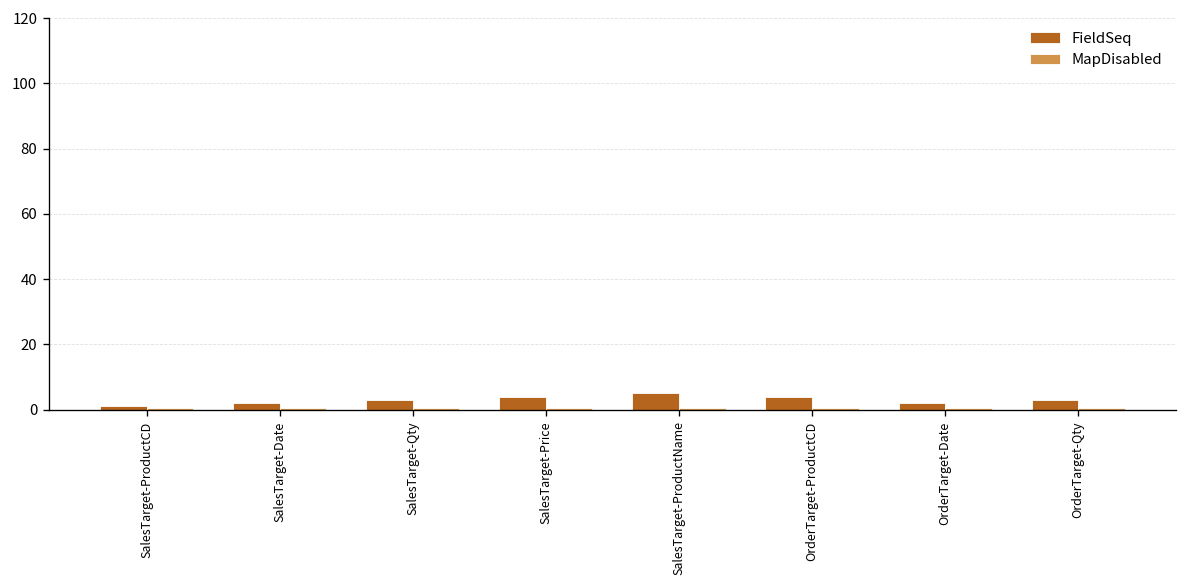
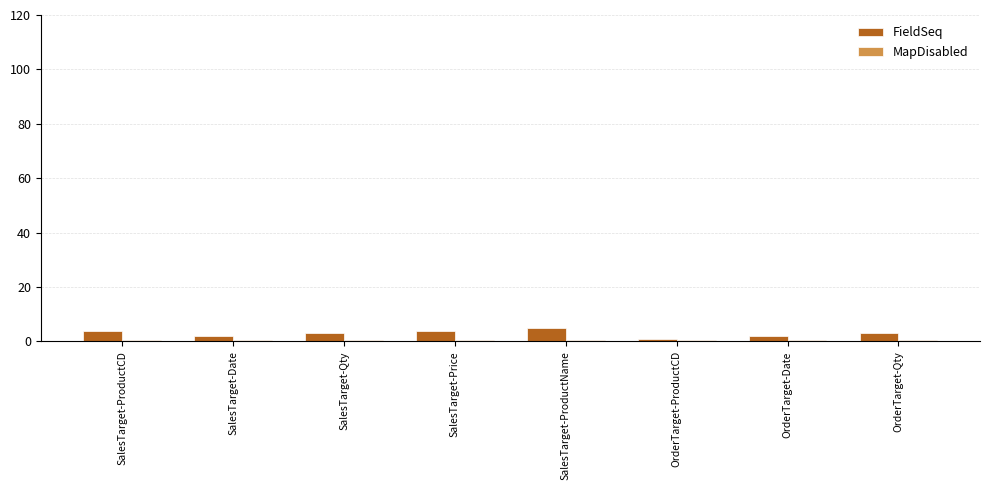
  {
    "FieldSeq": {
-     "SalesTarget-ProductCD": 1,
+     "SalesTarget-ProductCD": 4,
      "SalesTarget-Date": 2,
      "SalesTarget-Qty": 3,
      "SalesTarget-Price": 4,
      "SalesTarget-ProductName": 5,
-     "OrderTarget-ProductCD": 4,
+     "OrderTarget-ProductCD": 1,
      "OrderTarget-Date": 2,
      "OrderTarget-Qty": 3
    }
  }
